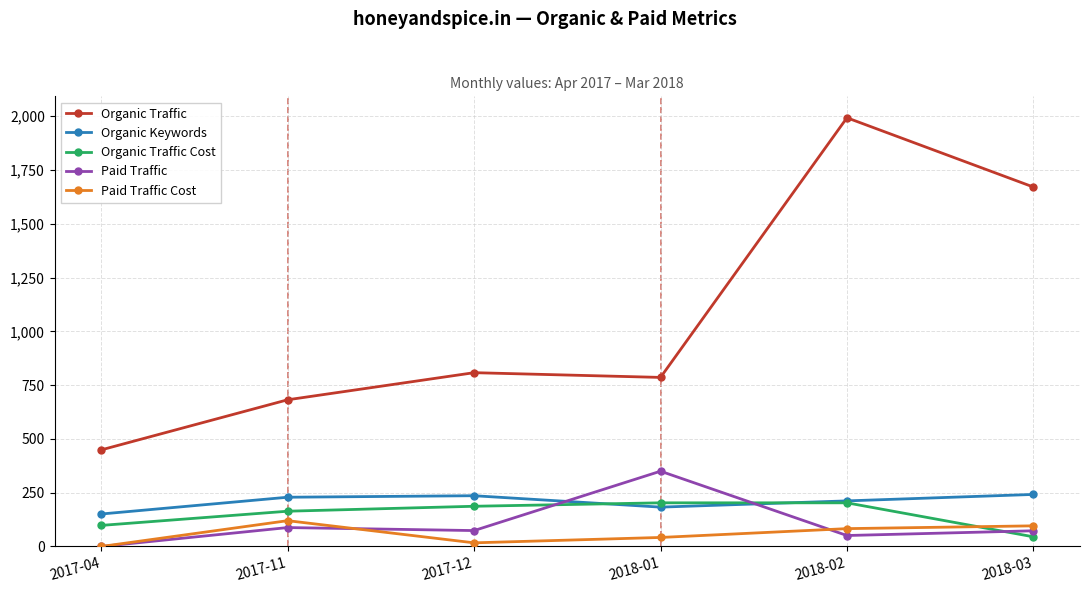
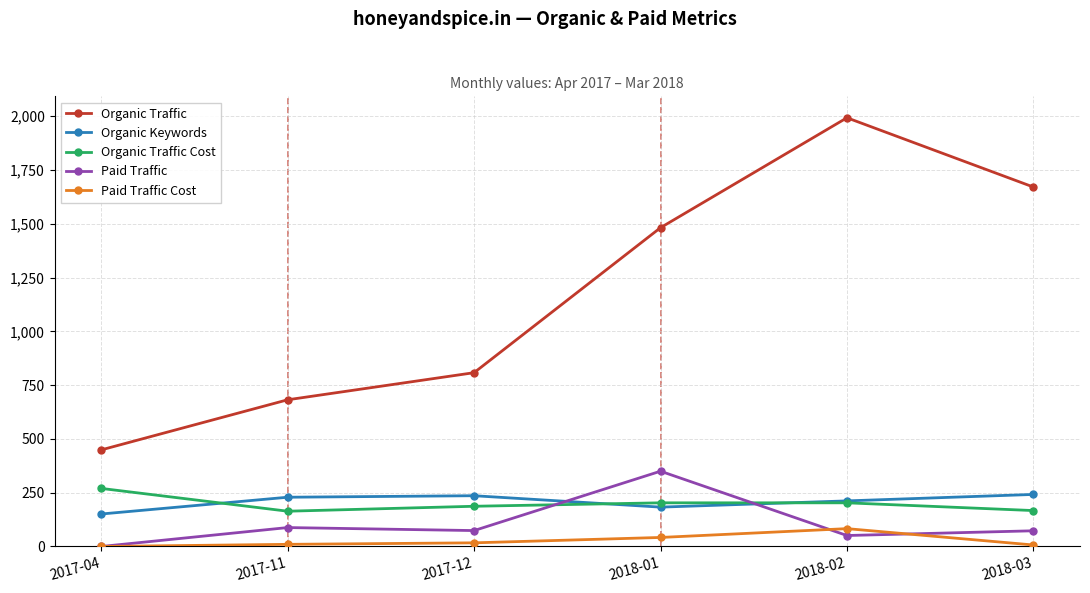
  {
    "Organic Traffic": {
      "2017-04": "450",
      "2017-11": "680",
      "2017-12": "810",
-     "2018-01": "790",
+     "2018-01": "1,480",
      "2018-02": "1,990",
      "2018-03": "1,670"
    },
    "Organic Keywords": {
      "2017-04": "150",
      "2017-11": "230",
      "2017-12": "240",
      "2018-01": "180",
      "2018-03": "240"
    },
    "Organic Traffic Cost": {
-     "2017-04": "100",
+     "2017-04": "270",
      "2017-11": "160",
      "2017-12": "190",
      "2018-01": "200",
-     "2018-03": "50"
+     "2018-03": "170"
    },
    "Paid Traffic": {
      "2017-11": "90",
      "2017-12": "70",
      "2018-01": "350",
      "2018-02": "50",
      "2018-03": "70"
    },
    "Paid Traffic Cost": {
-     "2017-11": "120",
+     "2017-11": "10",
      "2017-12": "20",
      "2018-01": "40",
      "2018-02": "80",
-     "2018-03": "100"
+     "2018-03": "10"
    }
  }
